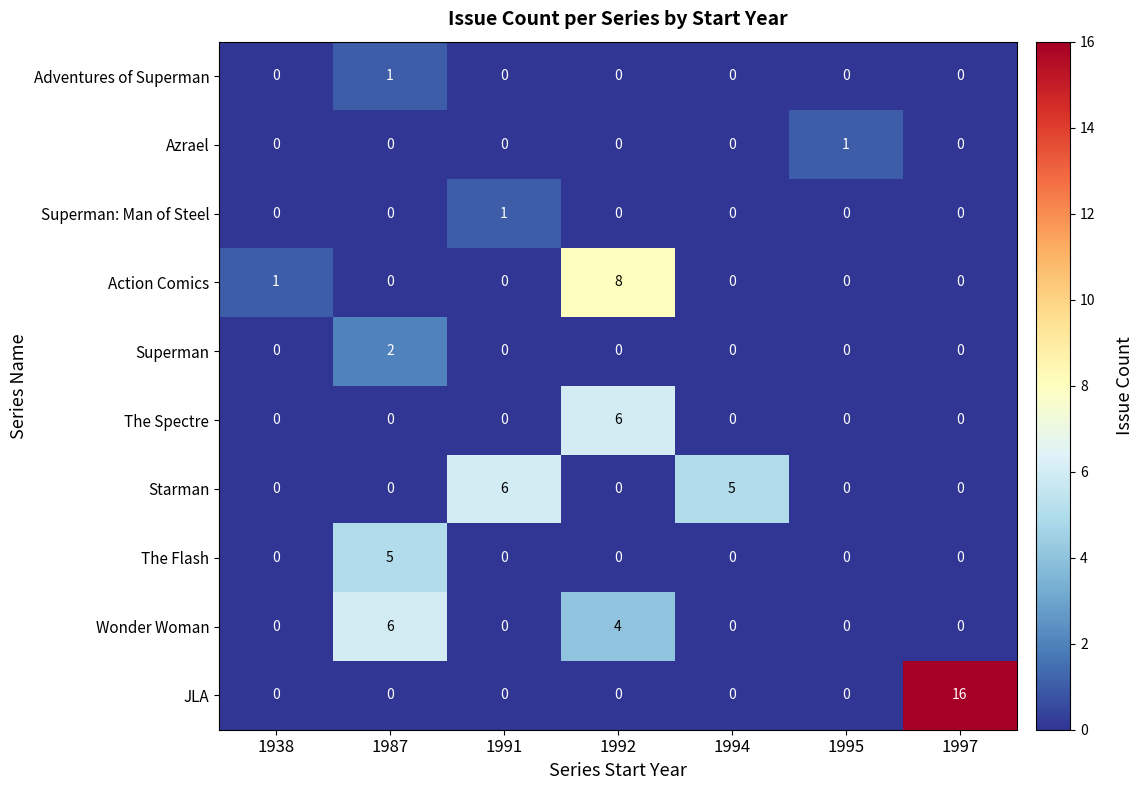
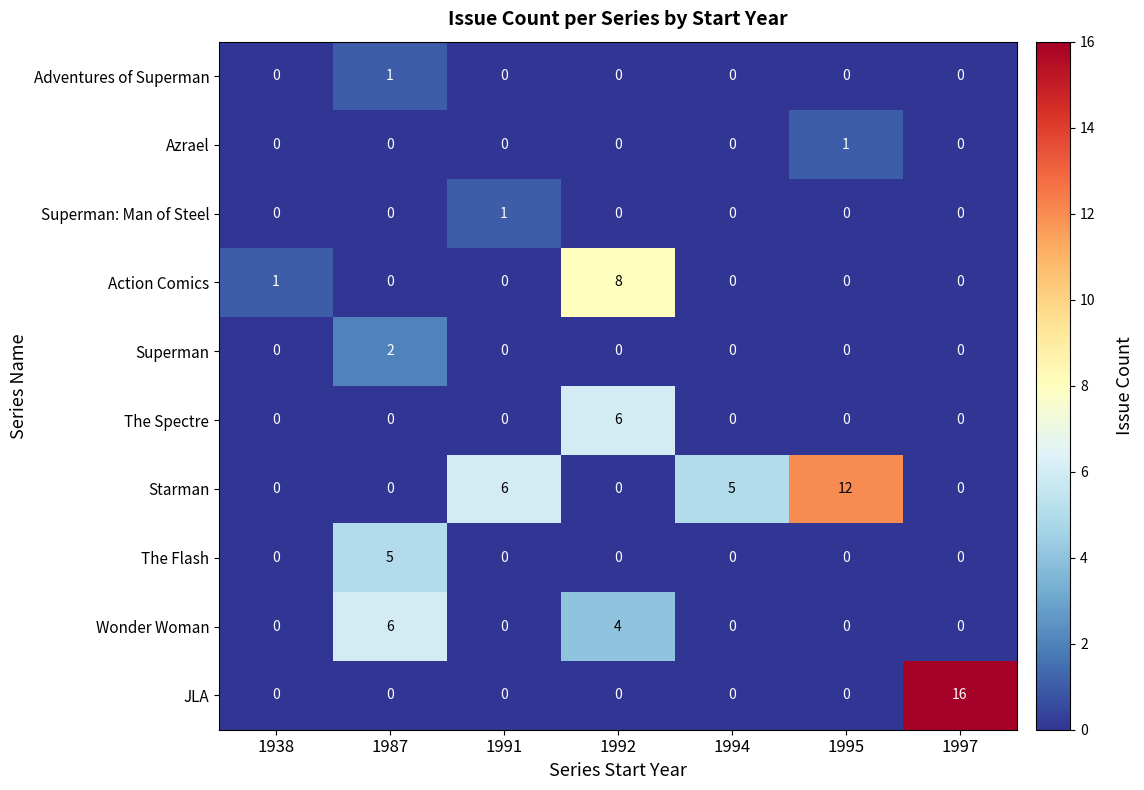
  {
    "Adventures of Superman": {
      "1938": 0,
      "1987": 1,
      "1991": 0,
      "1992": 0,
      "1994": 0,
      "1995": 0,
      "1997": 0
    },
    "Azrael": {
      "1938": 0,
      "1987": 0,
      "1991": 0,
      "1992": 0,
      "1994": 0,
      "1995": 1,
      "1997": 0
    },
    "Superman: Man of Steel": {
      "1938": 0,
      "1987": 0,
      "1991": 1,
      "1992": 0,
      "1994": 0,
      "1995": 0,
      "1997": 0
    },
    "Action Comics": {
      "1938": 1,
      "1987": 0,
      "1991": 0,
      "1992": 8,
      "1994": 0,
      "1995": 0,
      "1997": 0
    },
    "Superman": {
      "1938": 0,
      "1987": 2,
      "1991": 0,
      "1992": 0,
      "1994": 0,
      "1995": 0,
      "1997": 0
    },
    "The Spectre": {
      "1938": 0,
      "1987": 0,
      "1991": 0,
      "1992": 6,
      "1994": 0,
      "1995": 0,
      "1997": 0
    },
    "Starman": {
      "1938": 0,
      "1987": 0,
      "1991": 6,
      "1992": 0,
      "1994": 5,
-     "1995": 0,
+     "1995": 12,
      "1997": 0
    },
    "The Flash": {
      "1938": 0,
      "1987": 5,
      "1991": 0,
      "1992": 0,
      "1994": 0,
      "1995": 0,
      "1997": 0
    },
    "Wonder Woman": {
      "1938": 0,
      "1987": 6,
      "1991": 0,
      "1992": 4,
      "1994": 0,
      "1995": 0,
      "1997": 0
    },
    "JLA": {
      "1938": 0,
      "1987": 0,
      "1991": 0,
      "1992": 0,
      "1994": 0,
      "1995": 0,
      "1997": 16
    }
  }
